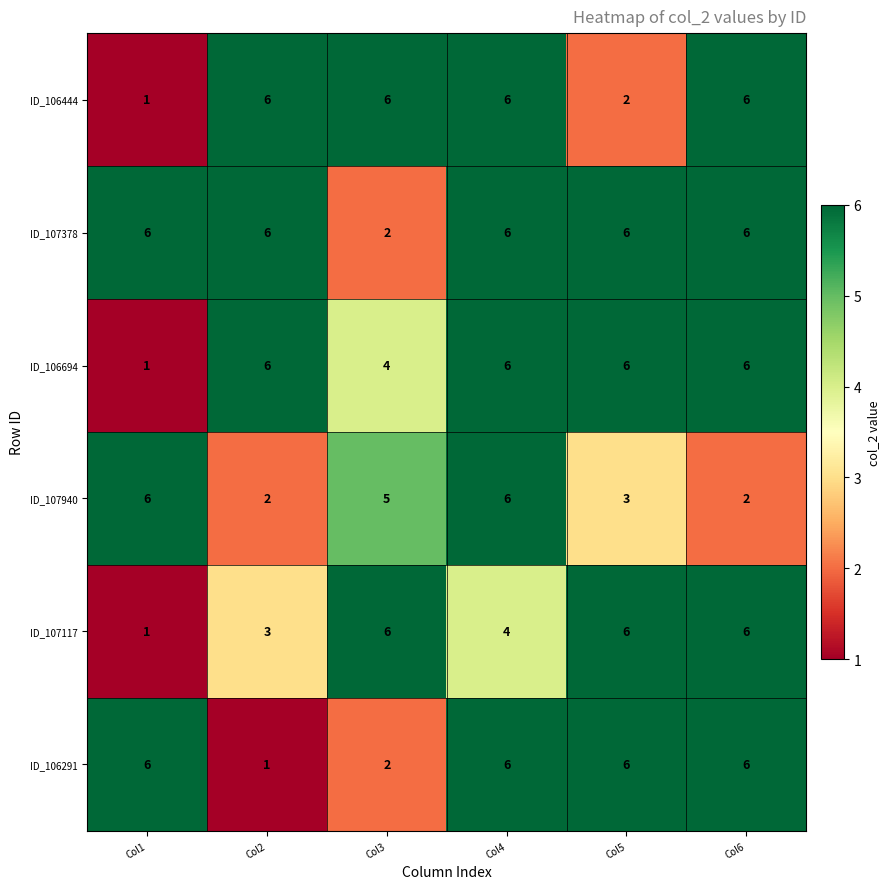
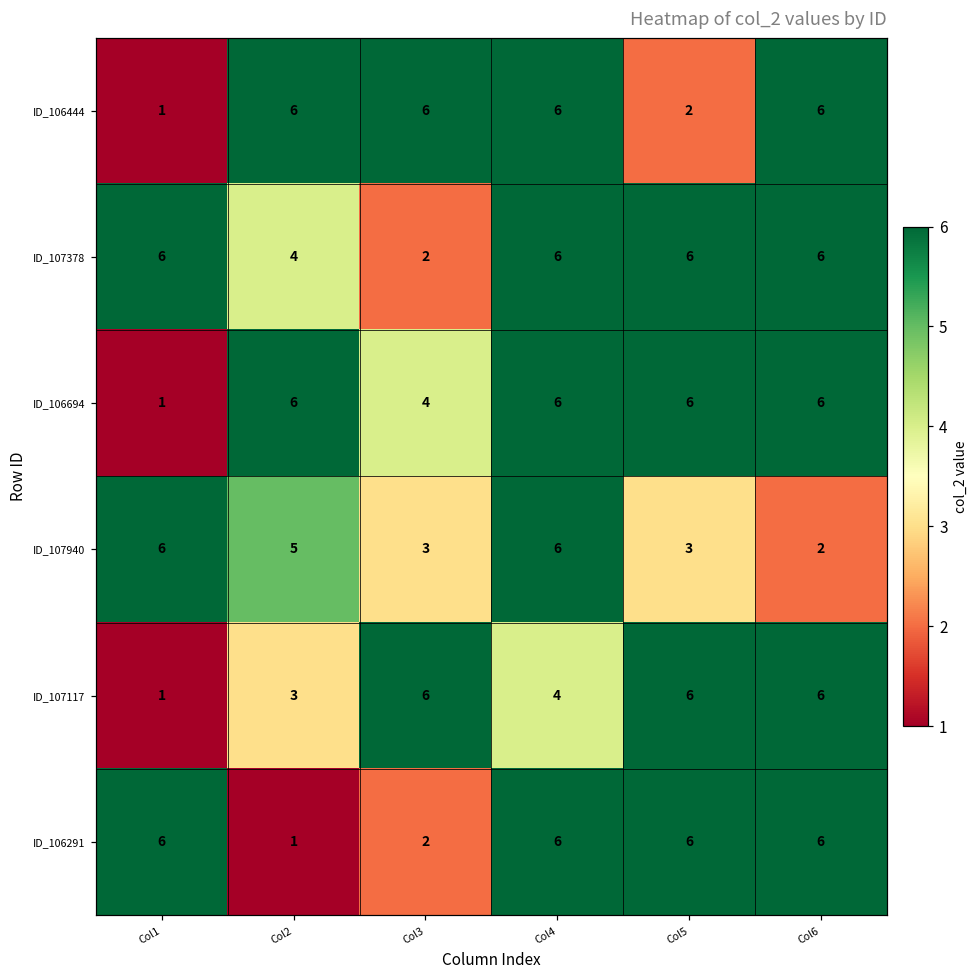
  {
    "ID_106444": {
      "Col1": 1,
      "Col2": 6,
      "Col3": 6,
      "Col4": 6,
      "Col5": 2,
      "Col6": 6
    },
    "ID_107378": {
      "Col1": 6,
-     "Col2": 6,
+     "Col2": 4,
      "Col3": 2,
      "Col4": 6,
      "Col5": 6,
      "Col6": 6
    },
    "ID_106694": {
      "Col1": 1,
      "Col2": 6,
      "Col3": 4,
      "Col4": 6,
      "Col5": 6,
      "Col6": 6
    },
    "ID_107940": {
      "Col1": 6,
-     "Col2": 2,
-     "Col3": 5,
+     "Col2": 5,
+     "Col3": 3,
      "Col4": 6,
      "Col5": 3,
      "Col6": 2
    },
    "ID_107117": {
      "Col1": 1,
      "Col2": 3,
      "Col3": 6,
      "Col4": 4,
      "Col5": 6,
      "Col6": 6
    },
    "ID_106291": {
      "Col1": 6,
      "Col2": 1,
      "Col3": 2,
      "Col4": 6,
      "Col5": 6,
      "Col6": 6
    }
  }
